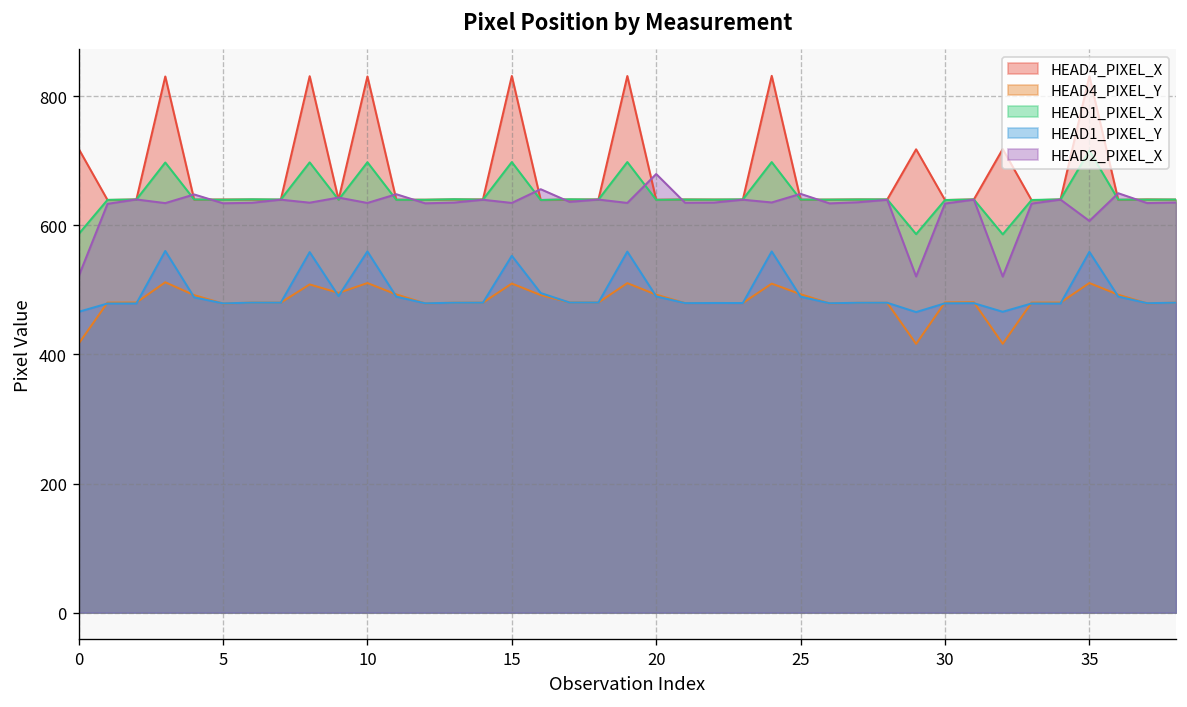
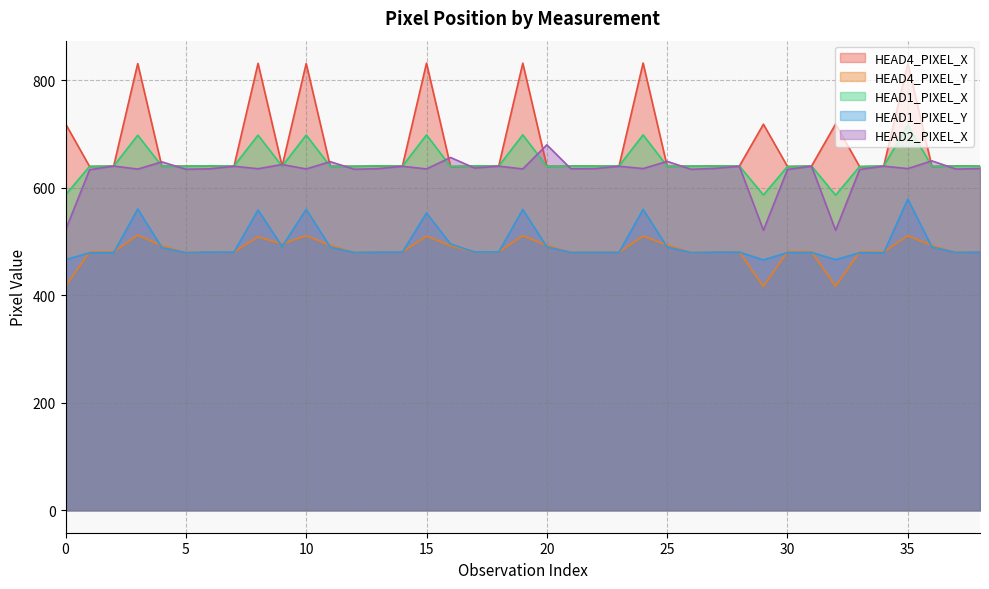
  {
    "HEAD1_PIXEL_X": {
      "0": 590,
      "10": 700,
      "15": 700
    },
    "HEAD1_PIXEL_Y": {
      "0": 470,
      "10": 560,
      "15": 550,
-     "35": 560
+     "35": 580
    },
    "HEAD2_PIXEL_X": {
      "0": 520,
      "5": 630,
      "10": 630,
      "15": 630,
      "20": 680,
      "25": 650,
      "30": 630,
-     "35": 610
+     "35": 640
    }
  }
